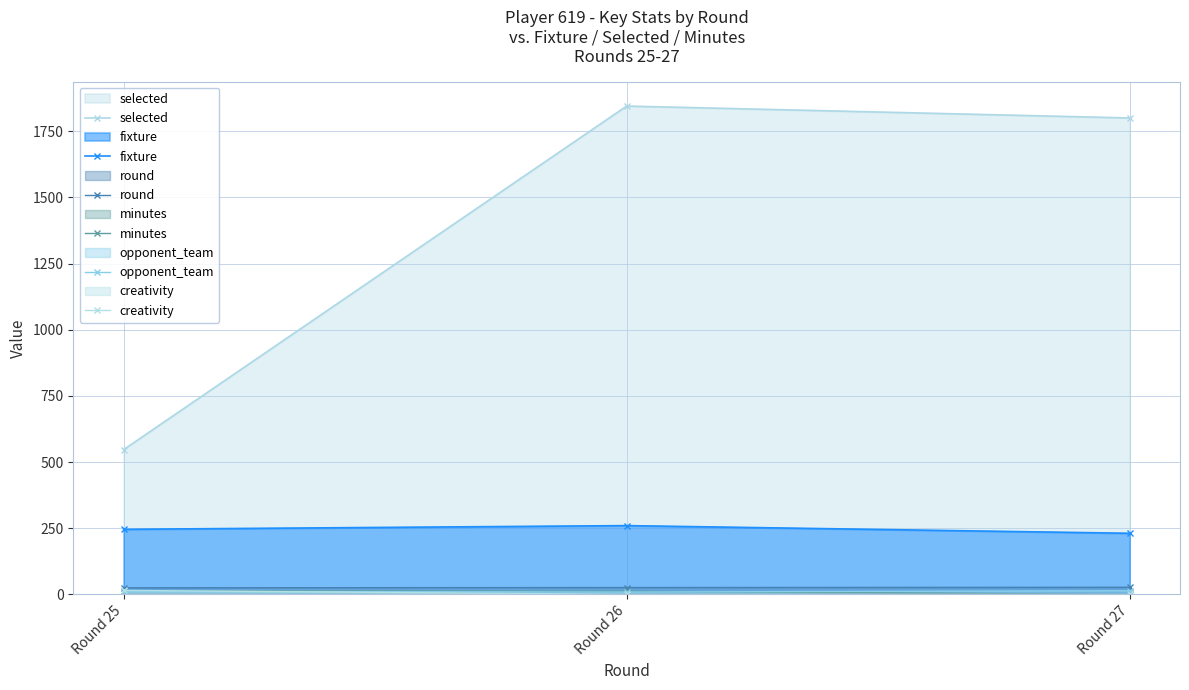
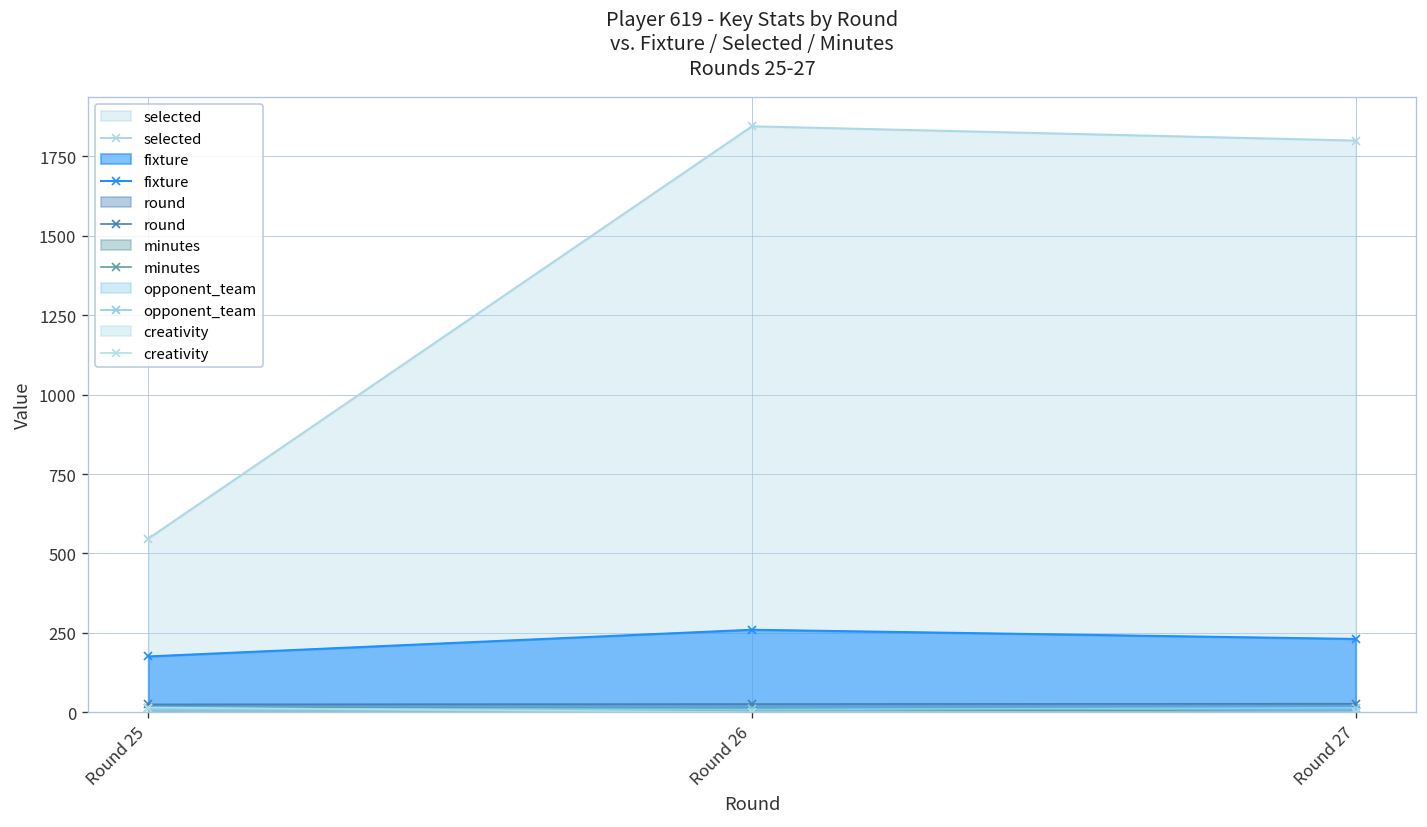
  {
    "fixture": {
-     "Round 25": 250,
+     "Round 25": 180,
      "Round 26": 260,
      "Round 27": 230
    }
  }
